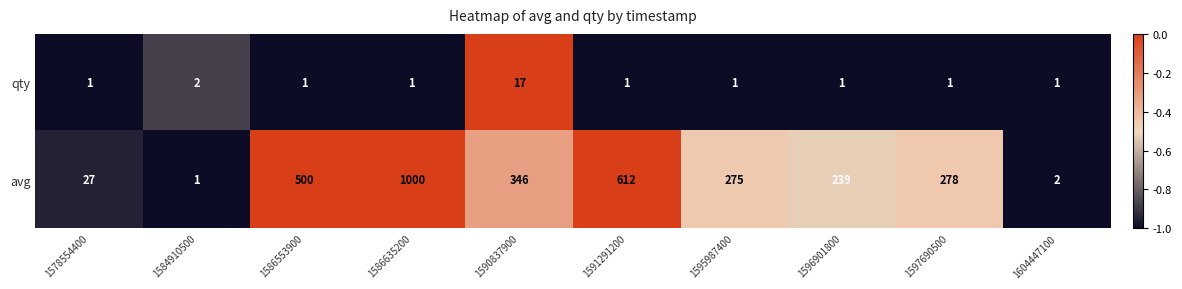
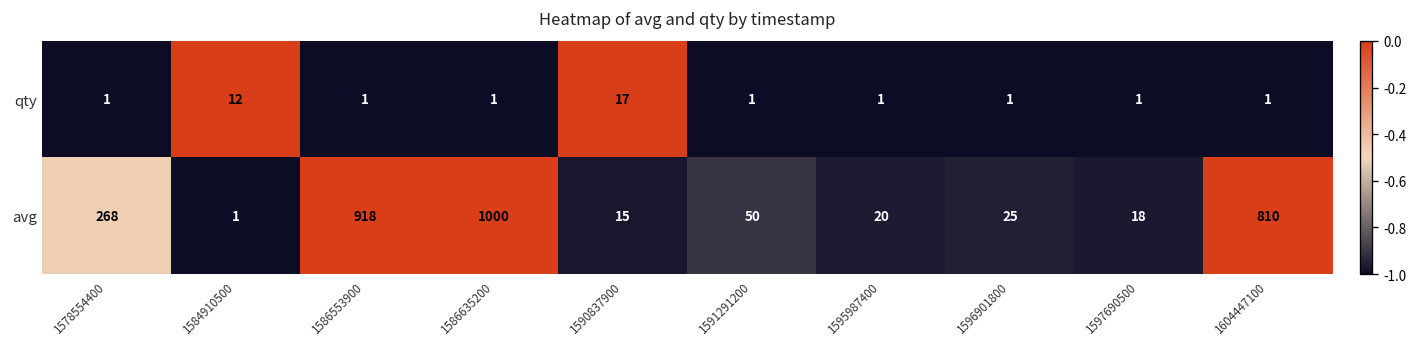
  {
    "qty": {
      "1578554400": 1,
-     "1584910500": 2,
+     "1584910500": 12,
      "1586553900": 1,
      "1586635200": 1,
      "1590837900": 17,
      "1591291200": 1,
      "1595987400": 1,
      "1596901800": 1,
      "1597690500": 1,
      "1604447100": 1
    },
    "avg": {
-     "1578554400": 27,
+     "1578554400": 268,
      "1584910500": 1,
-     "1586553900": 500,
+     "1586553900": 918,
      "1586635200": 1000,
-     "1590837900": 346,
-     "1591291200": 612,
-     "1595987400": 275,
-     "1596901800": 239,
-     "1597690500": 278,
-     "1604447100": 2
+     "1590837900": 15,
+     "1591291200": 50,
+     "1595987400": 20,
+     "1596901800": 25,
+     "1597690500": 18,
+     "1604447100": 810
    }
  }
